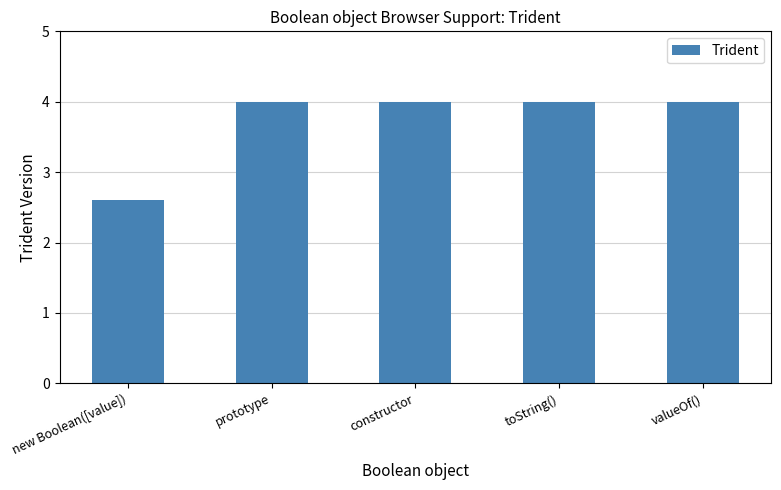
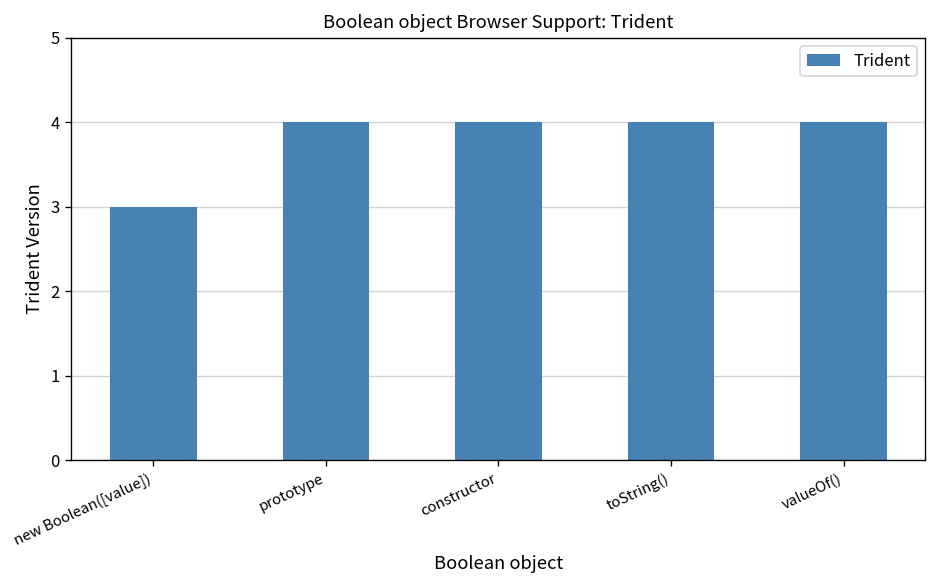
  {
-   "new Boolean([value])": 2.6,
+   "new Boolean([value])": 3.0,
    "prototype": 4.0,
    "constructor": 4.0,
    "toString()": 4.0,
    "valueOf()": 4.0
  }
